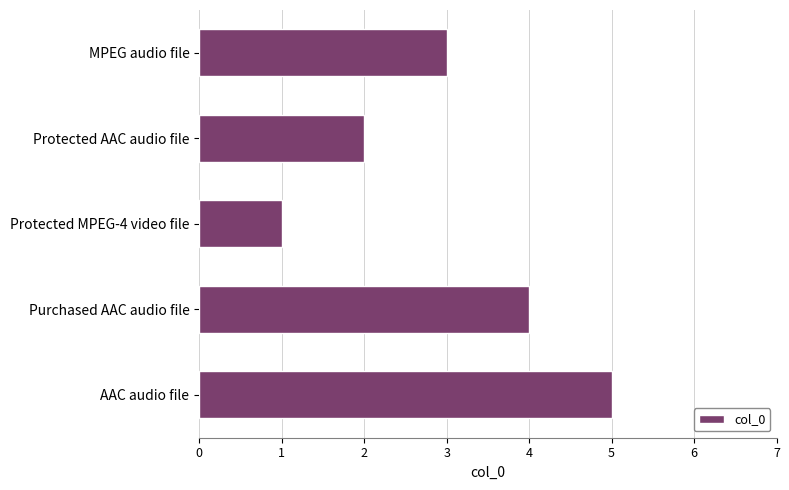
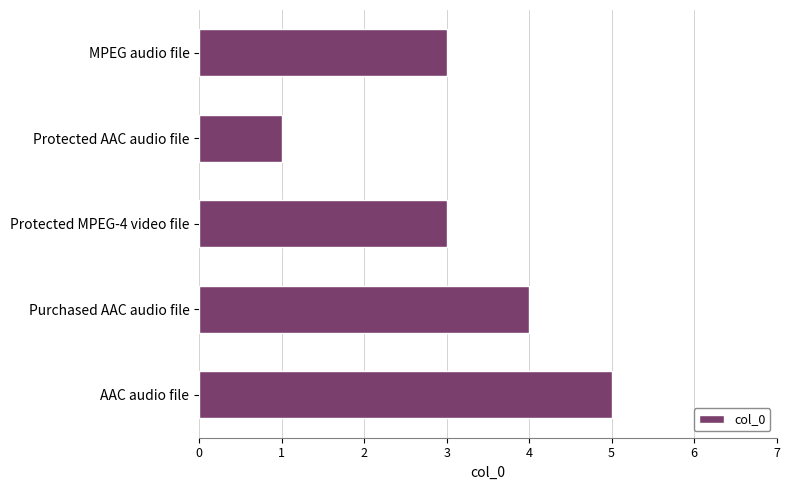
  {
    "MPEG audio file": 3,
-   "Protected AAC audio file": 2,
-   "Protected MPEG-4 video file": 1,
+   "Protected AAC audio file": 1,
+   "Protected MPEG-4 video file": 3,
    "Purchased AAC audio file": 4,
    "AAC audio file": 5
  }
